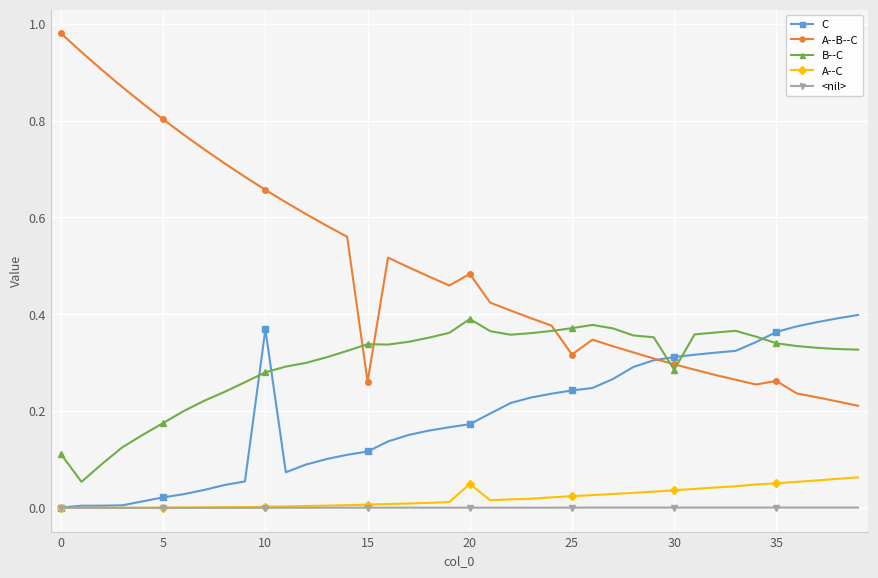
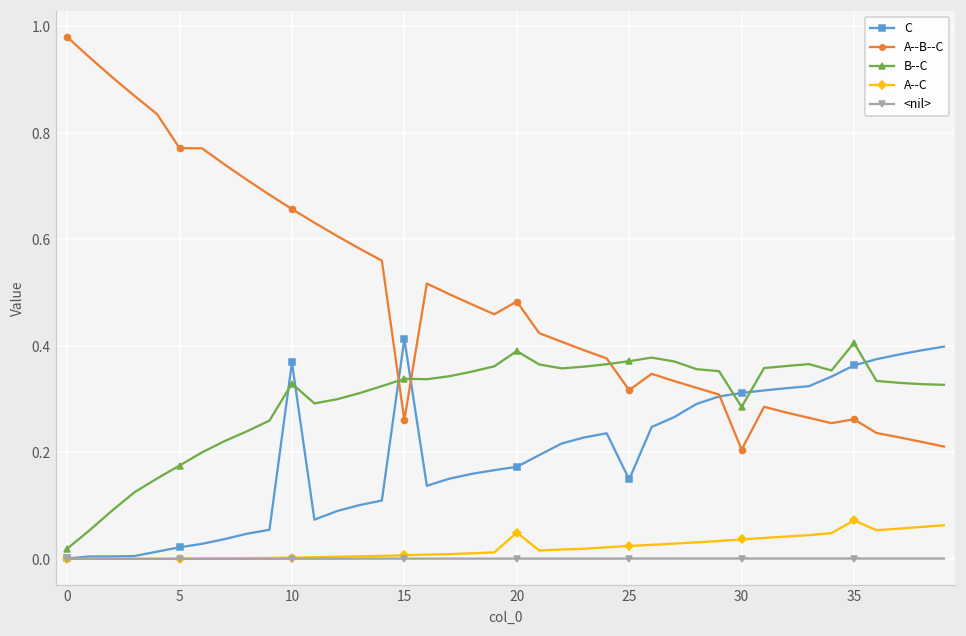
  {
    "C": {
      "5": 0.02,
      "10": 0.37,
-     "15": 0.12,
+     "15": 0.41,
      "20": 0.17,
-     "25": 0.24,
+     "25": 0.15,
      "30": 0.31,
      "35": 0.36
    },
    "A--B--C": {
      "0": 0.98,
-     "5": 0.80,
+     "5": 0.77,
      "10": 0.66,
      "15": 0.26,
      "20": 0.48,
      "25": 0.32,
-     "30": 0.30,
+     "30": 0.21,
      "35": 0.26
    },
    "B--C": {
-     "0": 0.11,
+     "0": 0.02,
      "5": 0.18,
-     "10": 0.28,
+     "10": 0.33,
      "15": 0.34,
      "20": 0.39,
      "25": 0.37,
      "30": 0.29,
-     "35": 0.34
+     "35": 0.41
    },
    "A--C": {
      "15": 0.01,
      "20": 0.05,
      "25": 0.02,
      "30": 0.04,
-     "35": 0.05
+     "35": 0.07
    },
    "<nil>": {
      "15": 0.00,
      "20": 0.00,
      "25": 0.00,
      "30": 0.00,
      "35": 0.00
    }
  }
